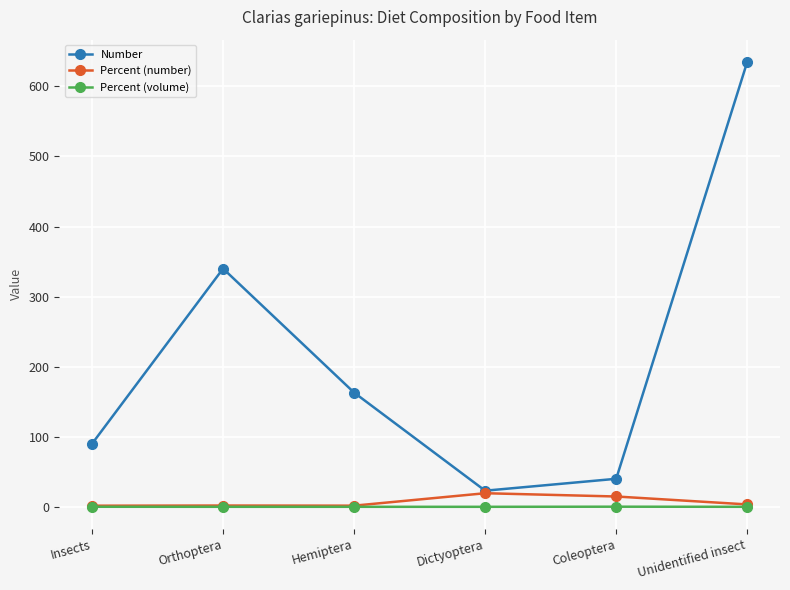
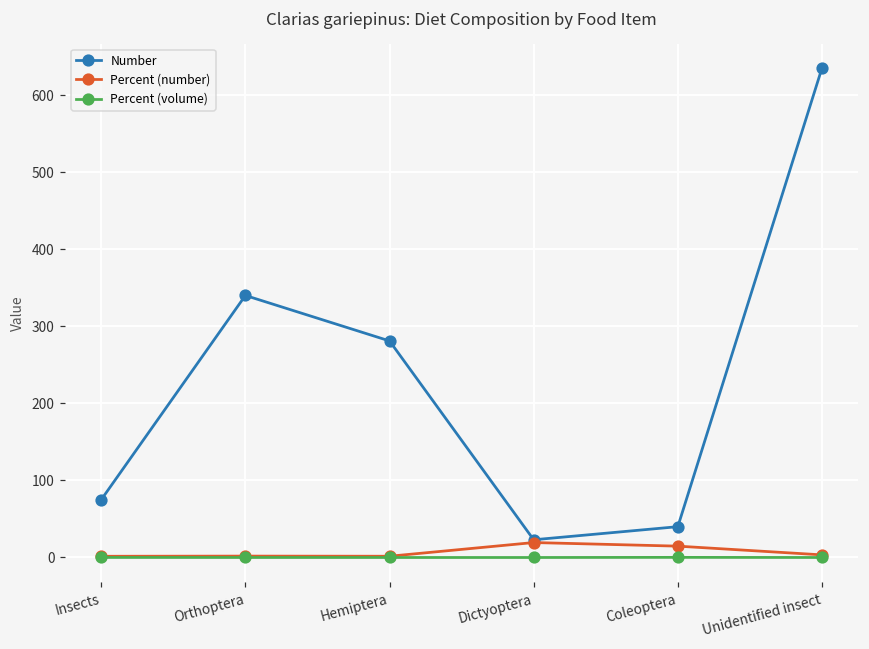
  {
    "Number": {
-     "Insects": 90,
+     "Insects": 80,
      "Orthoptera": 340,
-     "Hemiptera": 160,
+     "Hemiptera": 280,
      "Coleoptera": 40,
      "Unidentified insect": 640
    },
    "Percent (number)": {
      "Coleoptera": 10
    },
    "Percent (volume)": {
      "Dictyoptera": 0,
      "Coleoptera": 0
    }
  }
